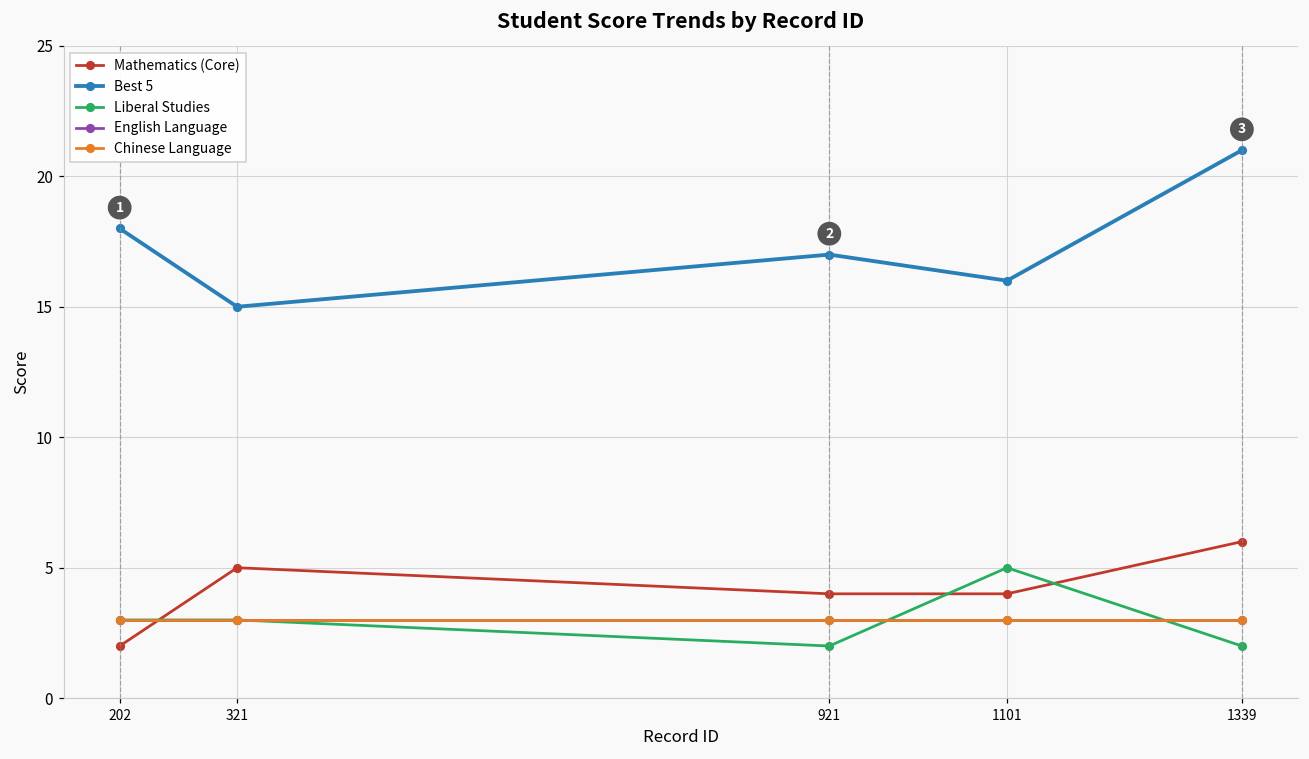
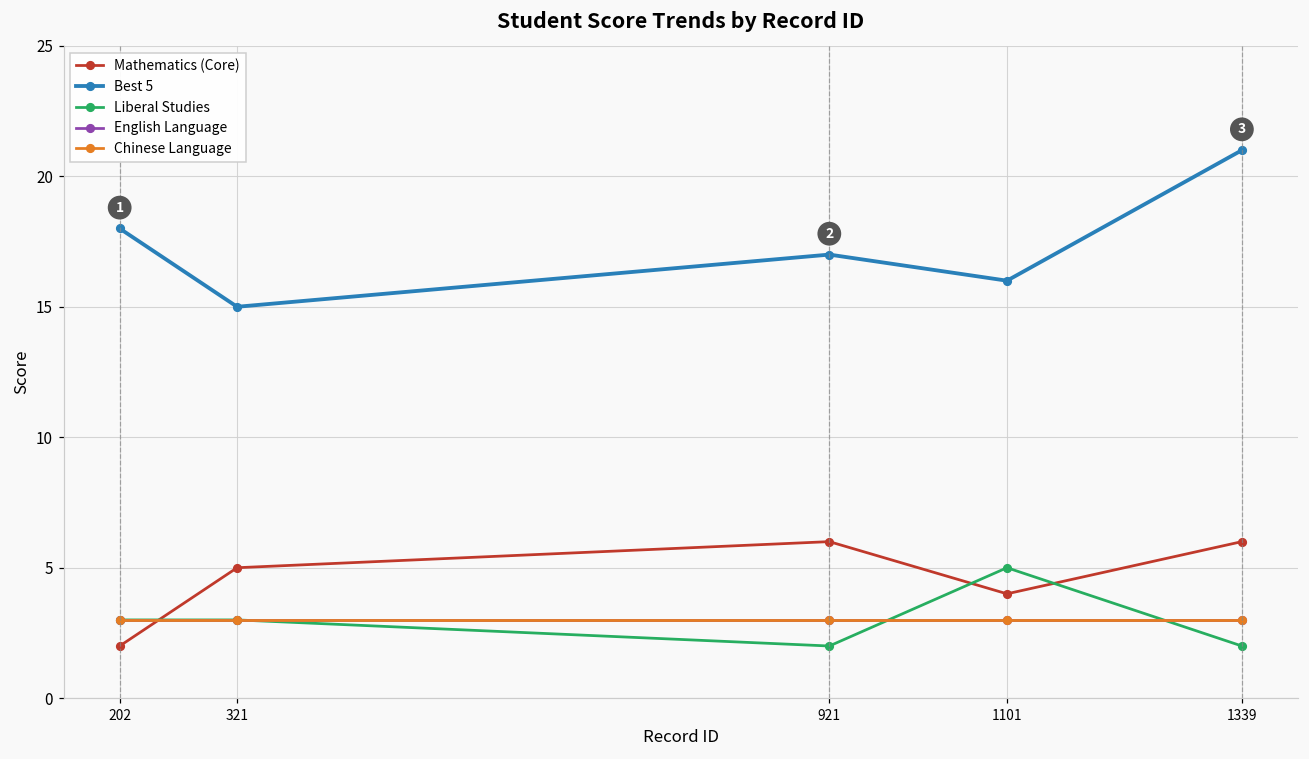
  {
    "Mathematics (Core)": {
      "202": 2,
      "321": 5,
-     "921": 4,
+     "921": 6,
      "1101": 4,
      "1339": 6
    },
    "Best 5": {
      "321": 15,
      "1101": 16
    },
    "Liberal Studies": {
      "921": 2,
      "1101": 5,
      "1339": 2
    },
    "Chinese Language": {
      "921": 3,
      "1101": 3,
      "1339": 3
    }
  }
